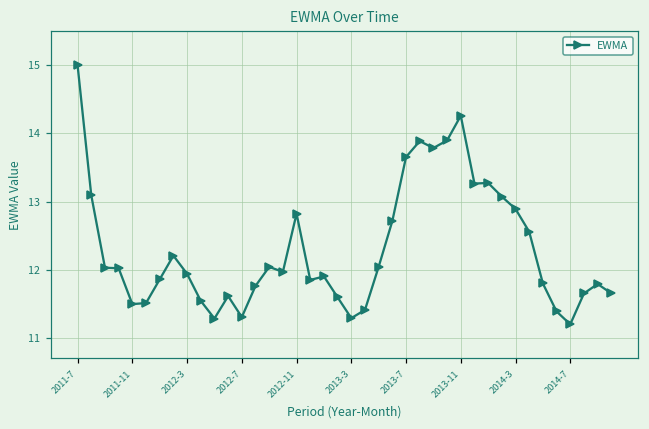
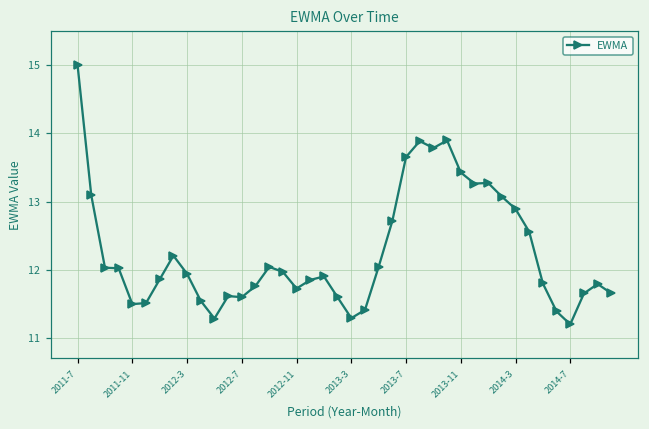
  {
    "2011-7": 15.0,
    "2011-11": 11.5,
    "2012-3": 11.9,
-   "2012-7": 11.3,
-   "2012-11": 12.8,
+   "2012-7": 11.6,
+   "2012-11": 11.7,
    "2013-3": 11.3,
    "2013-7": 13.7,
-   "2013-11": 14.3,
+   "2013-11": 13.4,
    "2014-3": 12.9,
    "2014-7": 11.2
  }
